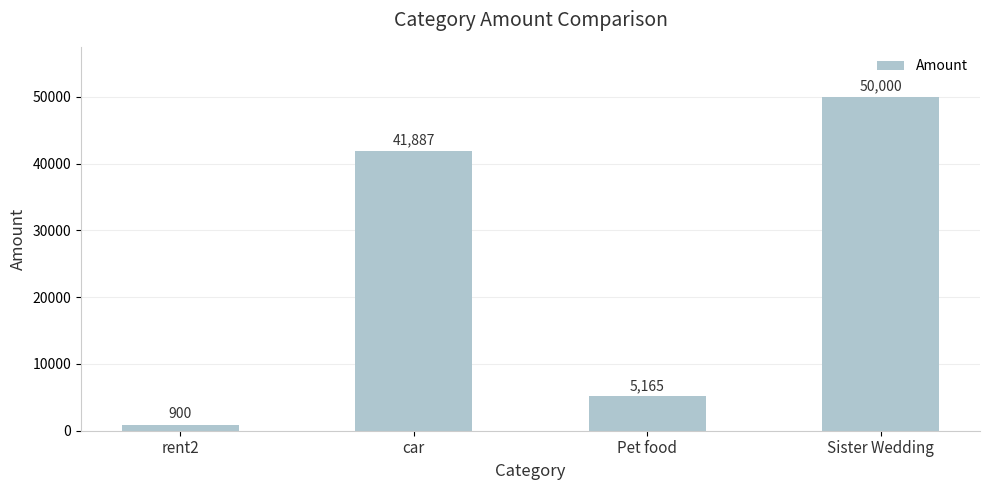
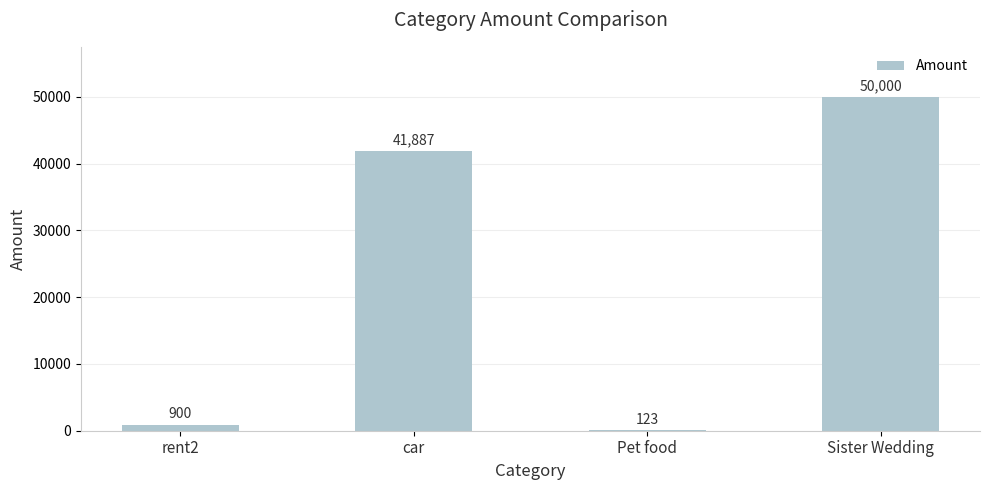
  {
    "rent2": "900",
    "car": "41,887",
-   "Pet food": "5,165",
+   "Pet food": "123",
    "Sister Wedding": "50,000"
  }
